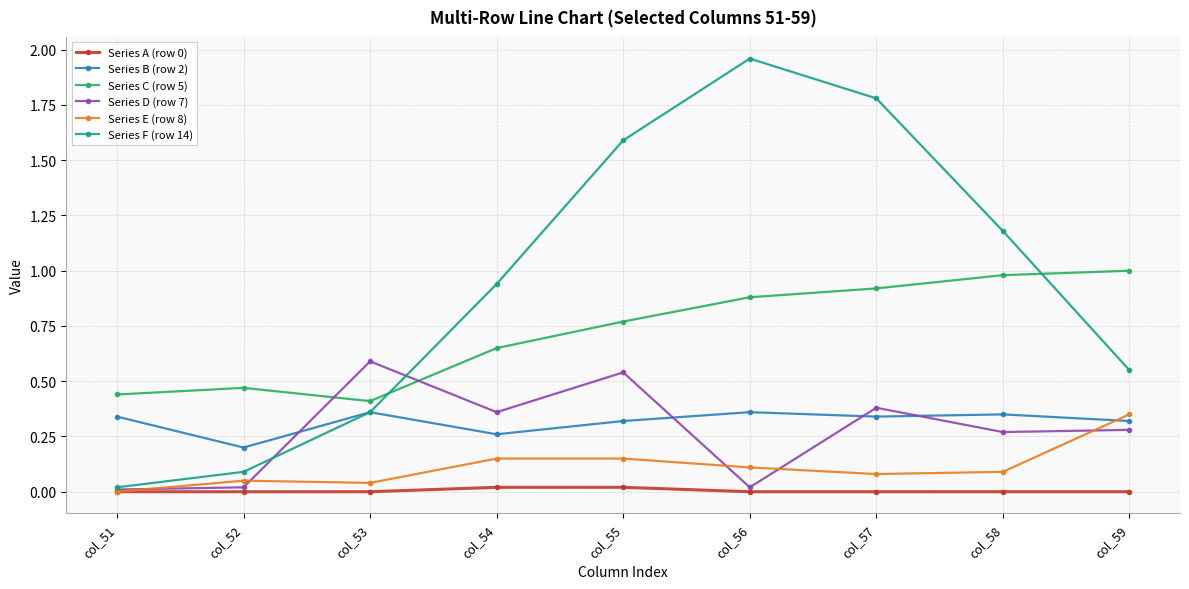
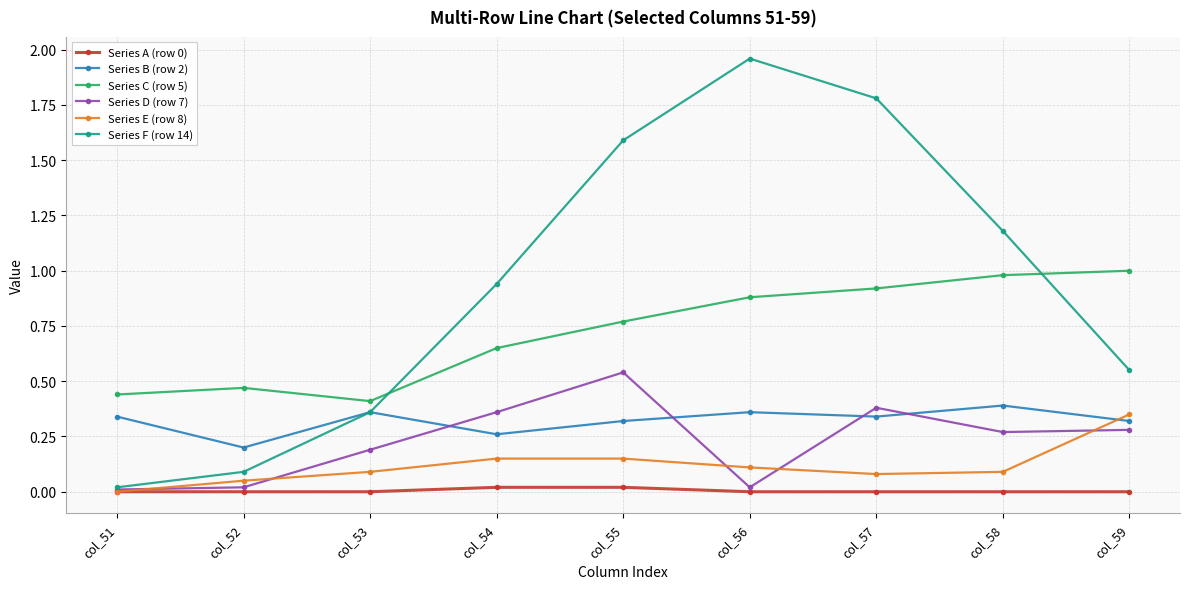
  {
    "Series A (row 0)": {
      "col_52": 0.00,
      "col_53": 0.00,
      "col_54": 0.02,
      "col_55": 0.02,
      "col_56": 0.00,
      "col_57": 0.00,
      "col_58": 0.00,
      "col_59": 0.00
    },
    "Series B (row 2)": {
      "col_51": 0.34,
      "col_52": 0.20,
      "col_54": 0.26,
      "col_55": 0.32,
      "col_56": 0.36,
      "col_57": 0.34,
-     "col_58": 0.35,
+     "col_58": 0.39,
      "col_59": 0.32
    },
    "Series D (row 7)": {
      "col_52": 0.02,
-     "col_53": 0.59,
+     "col_53": 0.19,
      "col_54": 0.36,
      "col_55": 0.54,
      "col_56": 0.02,
      "col_57": 0.38,
      "col_58": 0.27,
      "col_59": 0.28
    },
    "Series E (row 8)": {
      "col_52": 0.05,
-     "col_53": 0.04,
+     "col_53": 0.09,
      "col_54": 0.15,
      "col_55": 0.15,
      "col_56": 0.11,
      "col_57": 0.08,
      "col_58": 0.09,
      "col_59": 0.35
    }
  }
